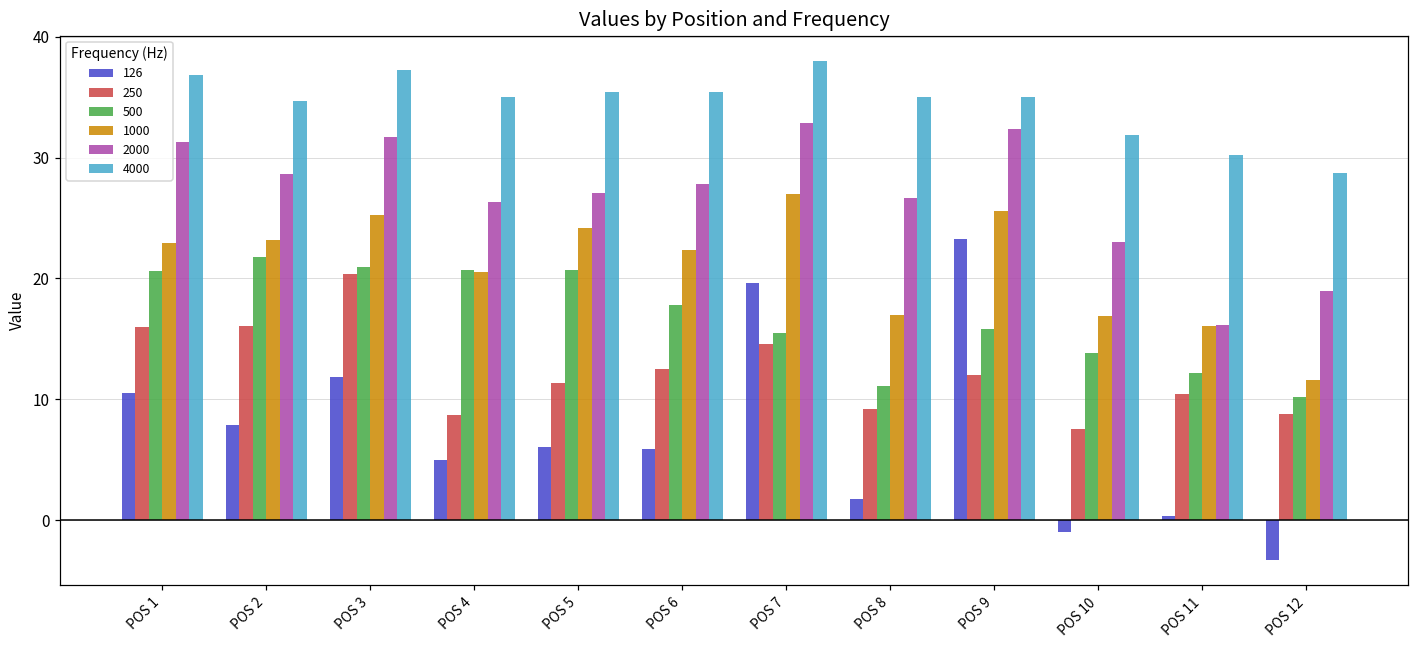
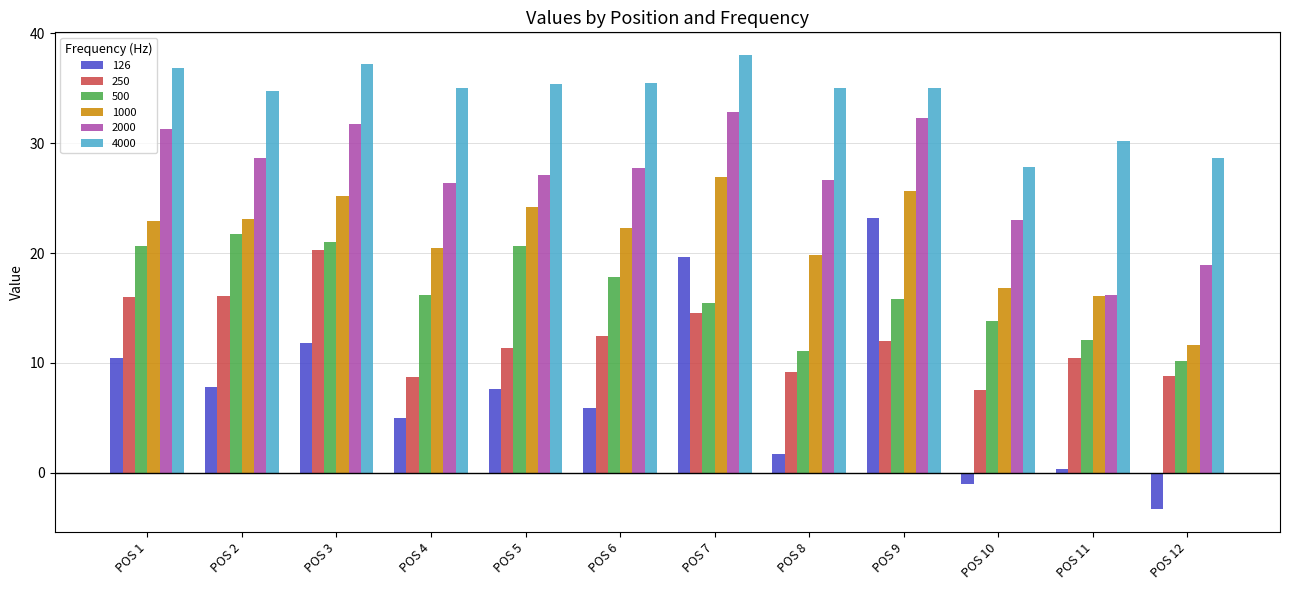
  {
    "126": {
      "POS 1": 10.5,
      "POS 2": 7.9,
      "POS 3": 11.8,
      "POS 4": 5.0,
-     "POS 5": 6.0,
+     "POS 5": 7.6,
      "POS 6": 5.9,
      "POS 7": 19.7,
      "POS 8": 1.7,
      "POS 9": 23.2,
      "POS 10": -1.0,
      "POS 11": 0.4,
      "POS 12": -3.3
    },
    "250": {
      "POS 1": 16.0,
      "POS 2": 16.1,
      "POS 3": 20.3,
      "POS 4": 8.7,
      "POS 5": 11.4,
      "POS 6": 12.5,
      "POS 7": 14.6,
      "POS 8": 9.2,
      "POS 9": 12.0,
      "POS 10": 7.5,
      "POS 11": 10.4,
      "POS 12": 8.8
    },
    "500": {
      "POS 1": 20.6,
      "POS 2": 21.8,
      "POS 3": 21.0,
-     "POS 4": 20.7,
+     "POS 4": 16.2,
      "POS 5": 20.7,
      "POS 6": 17.8,
      "POS 7": 15.5,
      "POS 8": 11.1,
      "POS 9": 15.8,
      "POS 10": 13.9,
      "POS 11": 12.1,
      "POS 12": 10.2
    },
    "1000": {
      "POS 1": 22.9,
      "POS 2": 23.1,
      "POS 3": 25.2,
      "POS 4": 20.5,
      "POS 5": 24.2,
      "POS 6": 22.3,
      "POS 7": 27.0,
-     "POS 8": 16.9,
+     "POS 8": 19.8,
      "POS 9": 25.6,
      "POS 10": 16.9,
      "POS 11": 16.1,
      "POS 12": 11.6
    },
    "2000": {
      "POS 1": 31.3,
      "POS 2": 28.6,
      "POS 3": 31.7,
      "POS 4": 26.3,
      "POS 5": 27.1,
      "POS 6": 27.8,
      "POS 7": 32.8,
      "POS 8": 26.7,
      "POS 9": 32.3,
      "POS 10": 23.0,
      "POS 11": 16.2,
      "POS 12": 19.0
    },
    "4000": {
      "POS 1": 36.8,
      "POS 2": 34.7,
      "POS 3": 37.2,
      "POS 4": 35.0,
      "POS 5": 35.4,
      "POS 6": 35.5,
      "POS 7": 38.0,
      "POS 8": 35.0,
      "POS 9": 35.1,
-     "POS 10": 31.9,
+     "POS 10": 27.8,
      "POS 11": 30.2,
      "POS 12": 28.7
    }
  }
